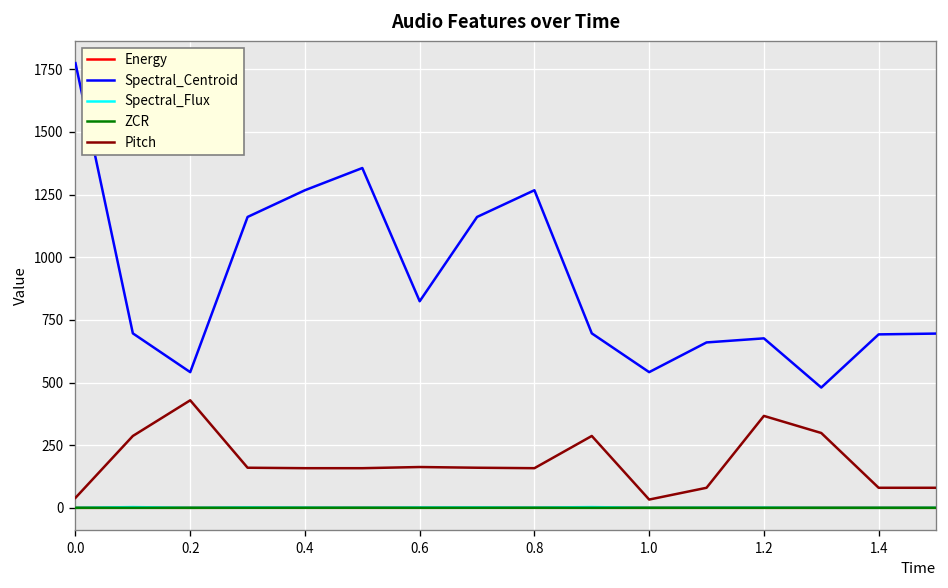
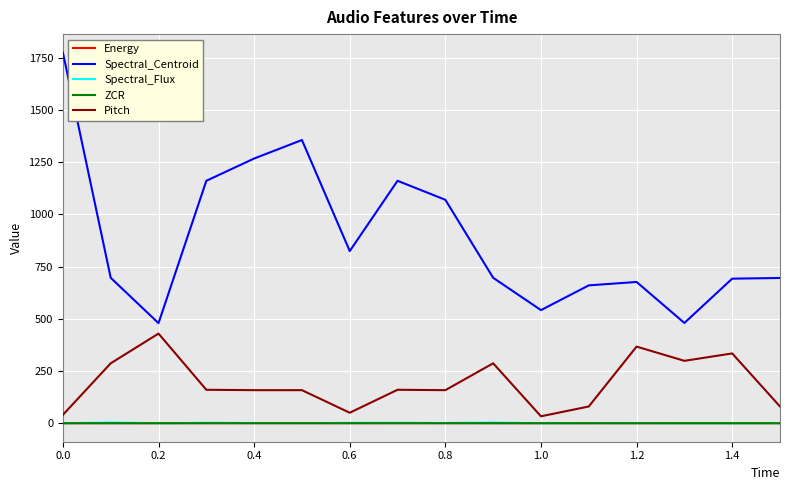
  {
    "ZCR": {
      "0.0": 0,
      "0.2": 0,
      "0.4": 0,
      "0.6": 0,
      "0.8": 0,
      "1.0": 0,
      "1.2": 0,
      "1.4": 0
    },
    "Spectral_Centroid": {
      "0.0": 1770,
-     "0.2": 540,
+     "0.2": 480,
      "0.4": 1270,
      "0.6": 820,
-     "0.8": 1270,
+     "0.8": 1070,
      "1.0": 540,
      "1.2": 680,
      "1.4": 690
    },
    "Pitch": {
      "0.0": 40,
      "0.2": 430,
      "0.4": 160,
-     "0.6": 160,
+     "0.6": 50,
      "0.8": 160,
      "1.0": 30,
      "1.2": 370,
-     "1.4": 80
+     "1.4": 330
    }
  }
